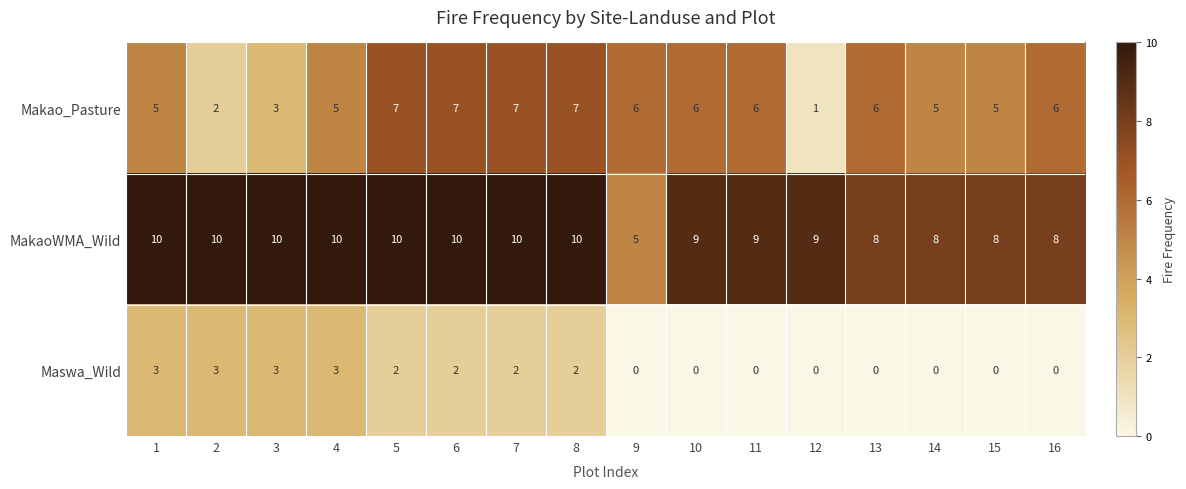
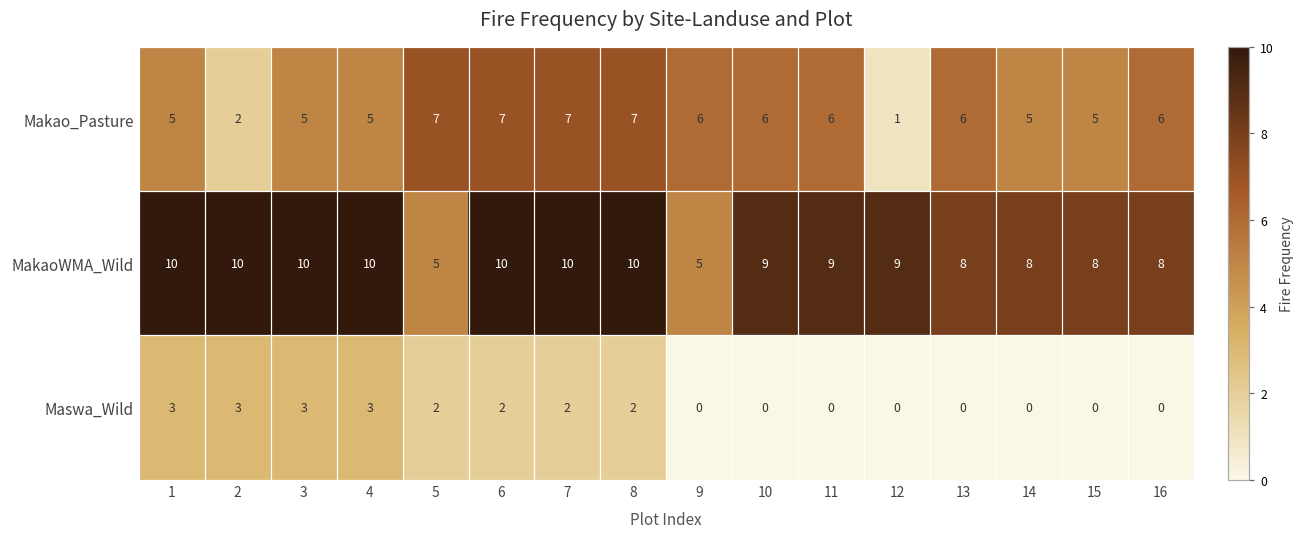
  {
    "Makao_Pasture": {
      "1": 5,
      "2": 2,
-     "3": 3,
+     "3": 5,
      "4": 5,
      "5": 7,
      "6": 7,
      "7": 7,
      "8": 7,
      "9": 6,
      "10": 6,
      "11": 6,
      "12": 1,
      "13": 6,
      "14": 5,
      "15": 5,
      "16": 6
    },
    "MakaoWMA_Wild": {
      "1": 10,
      "2": 10,
      "3": 10,
      "4": 10,
-     "5": 10,
+     "5": 5,
      "6": 10,
      "7": 10,
      "8": 10,
      "9": 5,
      "10": 9,
      "11": 9,
      "12": 9,
      "13": 8,
      "14": 8,
      "15": 8,
      "16": 8
    },
    "Maswa_Wild": {
      "1": 3,
      "2": 3,
      "3": 3,
      "4": 3,
      "5": 2,
      "6": 2,
      "7": 2,
      "8": 2,
      "9": 0,
      "10": 0,
      "11": 0,
      "12": 0,
      "13": 0,
      "14": 0,
      "15": 0,
      "16": 0
    }
  }
